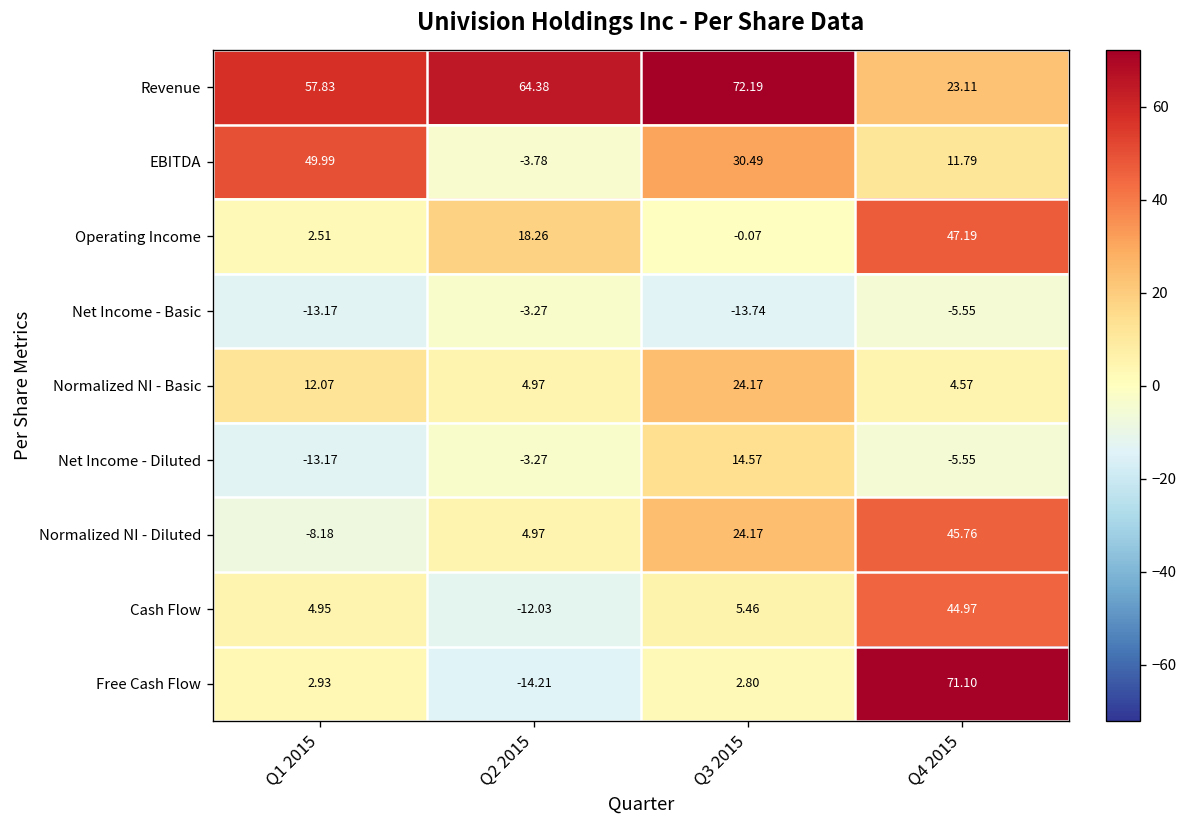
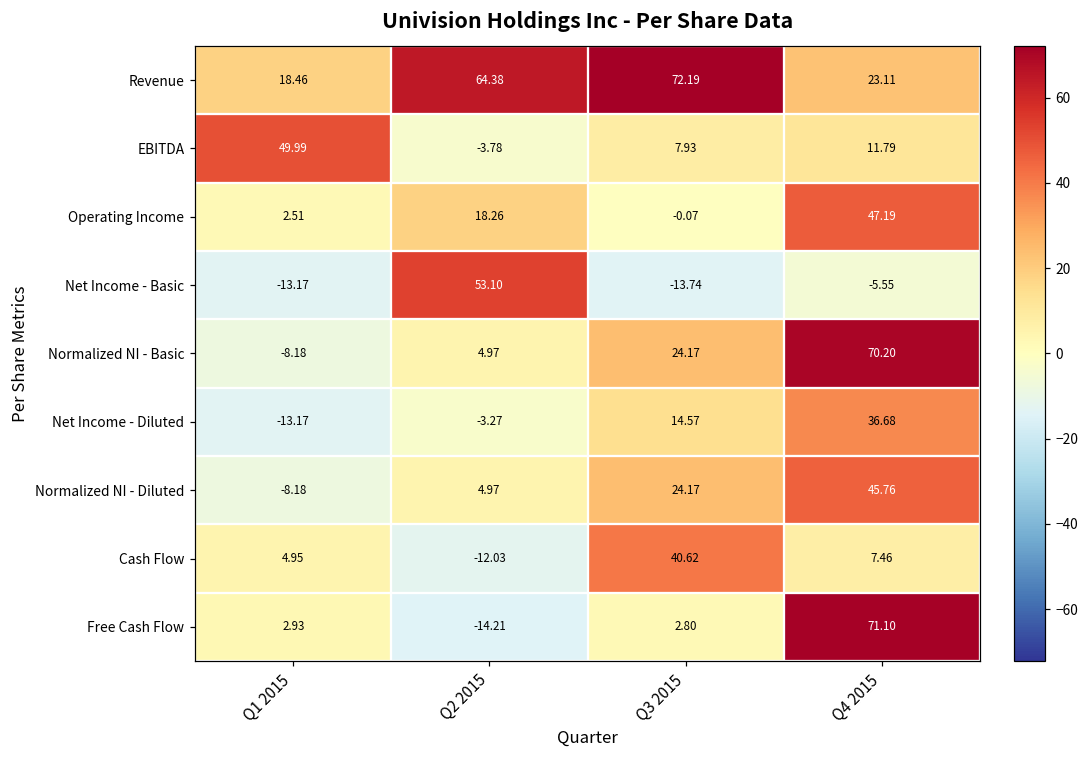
  {
    "Revenue": {
-     "Q1 2015": 57.83,
+     "Q1 2015": 18.46,
      "Q2 2015": 64.38,
      "Q3 2015": 72.19,
      "Q4 2015": 23.11
    },
    "EBITDA": {
      "Q1 2015": 49.99,
      "Q2 2015": -3.78,
-     "Q3 2015": 30.49,
+     "Q3 2015": 7.93,
      "Q4 2015": 11.79
    },
    "Operating Income": {
      "Q1 2015": 2.51,
      "Q2 2015": 18.26,
      "Q3 2015": -0.07,
      "Q4 2015": 47.19
    },
    "Net Income - Basic": {
      "Q1 2015": -13.17,
-     "Q2 2015": -3.27,
+     "Q2 2015": 53.10,
      "Q3 2015": -13.74,
      "Q4 2015": -5.55
    },
    "Normalized NI - Basic": {
-     "Q1 2015": 12.07,
+     "Q1 2015": -8.18,
      "Q2 2015": 4.97,
      "Q3 2015": 24.17,
-     "Q4 2015": 4.57
+     "Q4 2015": 70.20
    },
    "Net Income - Diluted": {
      "Q1 2015": -13.17,
      "Q2 2015": -3.27,
      "Q3 2015": 14.57,
-     "Q4 2015": -5.55
+     "Q4 2015": 36.68
    },
    "Normalized NI - Diluted": {
      "Q1 2015": -8.18,
      "Q2 2015": 4.97,
      "Q3 2015": 24.17,
      "Q4 2015": 45.76
    },
    "Cash Flow": {
      "Q1 2015": 4.95,
      "Q2 2015": -12.03,
-     "Q3 2015": 5.46,
-     "Q4 2015": 44.97
+     "Q3 2015": 40.62,
+     "Q4 2015": 7.46
    },
    "Free Cash Flow": {
      "Q1 2015": 2.93,
      "Q2 2015": -14.21,
      "Q3 2015": 2.80,
      "Q4 2015": 71.10
    }
  }
